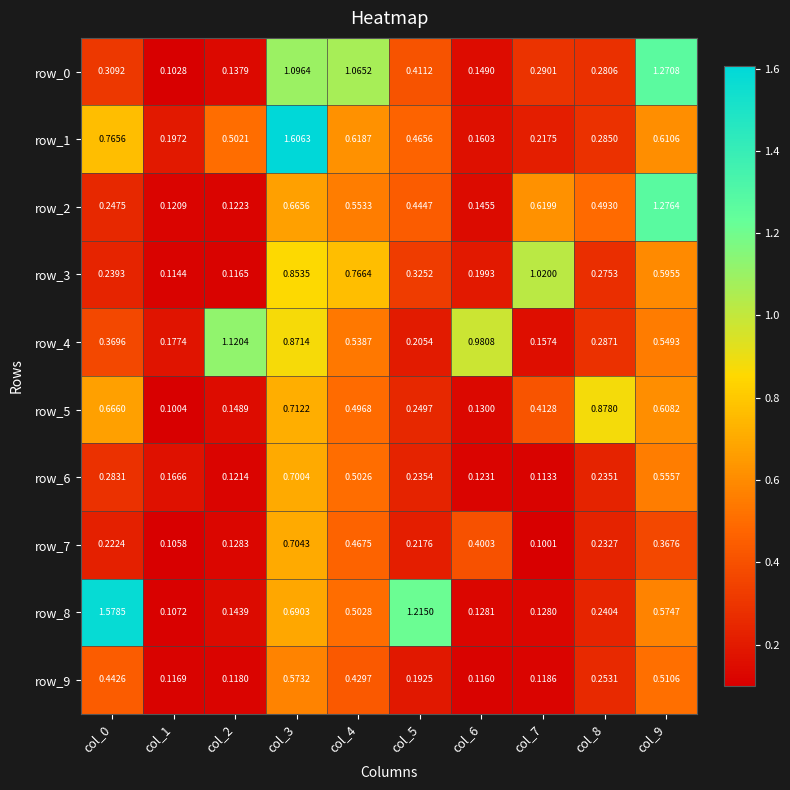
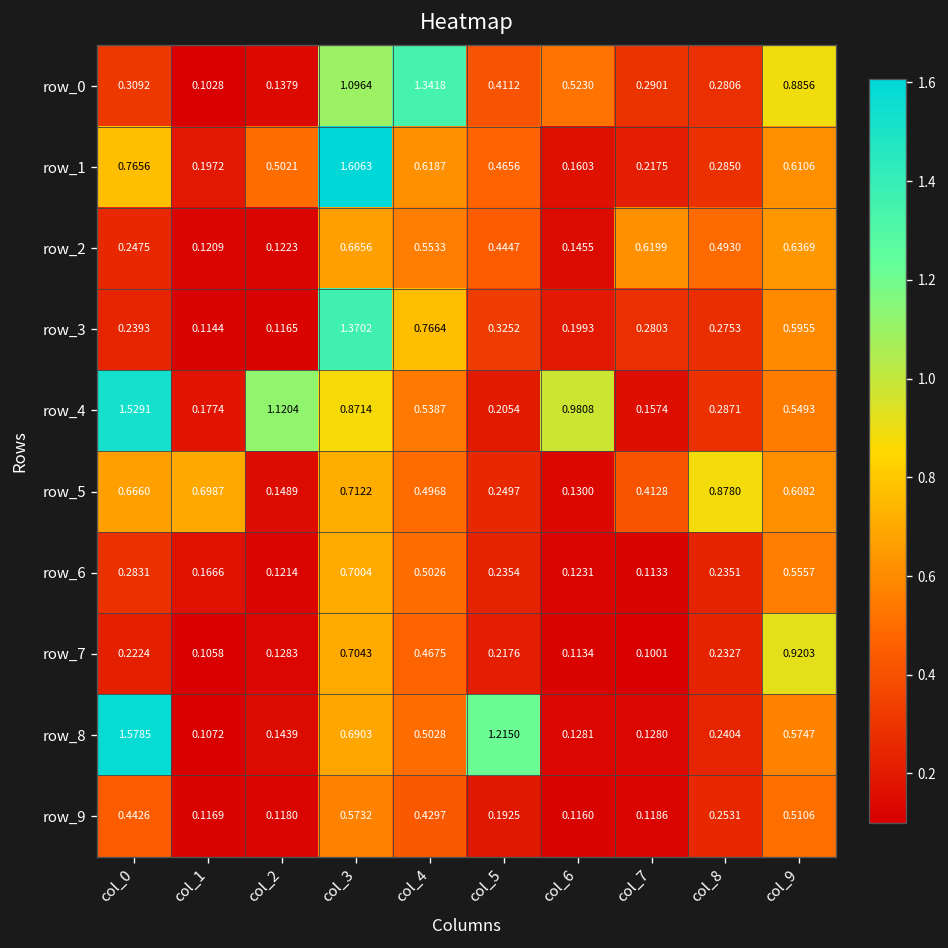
  {
    "row_0": {
      "col_0": 0.3092,
      "col_1": 0.1028,
      "col_2": 0.1379,
      "col_3": 1.0964,
-     "col_4": 1.0652,
+     "col_4": 1.3418,
      "col_5": 0.4112,
-     "col_6": 0.1490,
+     "col_6": 0.5230,
      "col_7": 0.2901,
      "col_8": 0.2806,
-     "col_9": 1.2708
+     "col_9": 0.8856
    },
    "row_1": {
      "col_0": 0.7656,
      "col_1": 0.1972,
      "col_2": 0.5021,
      "col_3": 1.6063,
      "col_4": 0.6187,
      "col_5": 0.4656,
      "col_6": 0.1603,
      "col_7": 0.2175,
      "col_8": 0.2850,
      "col_9": 0.6106
    },
    "row_2": {
      "col_0": 0.2475,
      "col_1": 0.1209,
      "col_2": 0.1223,
      "col_3": 0.6656,
      "col_4": 0.5533,
      "col_5": 0.4447,
      "col_6": 0.1455,
      "col_7": 0.6199,
      "col_8": 0.4930,
-     "col_9": 1.2764
+     "col_9": 0.6369
    },
    "row_3": {
      "col_0": 0.2393,
      "col_1": 0.1144,
      "col_2": 0.1165,
-     "col_3": 0.8535,
+     "col_3": 1.3702,
      "col_4": 0.7664,
      "col_5": 0.3252,
      "col_6": 0.1993,
-     "col_7": 1.0200,
+     "col_7": 0.2803,
      "col_8": 0.2753,
      "col_9": 0.5955
    },
    "row_4": {
-     "col_0": 0.3696,
+     "col_0": 1.5291,
      "col_1": 0.1774,
      "col_2": 1.1204,
      "col_3": 0.8714,
      "col_4": 0.5387,
      "col_5": 0.2054,
      "col_6": 0.9808,
      "col_7": 0.1574,
      "col_8": 0.2871,
      "col_9": 0.5493
    },
    "row_5": {
      "col_0": 0.6660,
-     "col_1": 0.1004,
+     "col_1": 0.6987,
      "col_2": 0.1489,
      "col_3": 0.7122,
      "col_4": 0.4968,
      "col_5": 0.2497,
      "col_6": 0.1300,
      "col_7": 0.4128,
      "col_8": 0.8780,
      "col_9": 0.6082
    },
    "row_6": {
      "col_0": 0.2831,
      "col_1": 0.1666,
      "col_2": 0.1214,
      "col_3": 0.7004,
      "col_4": 0.5026,
      "col_5": 0.2354,
      "col_6": 0.1231,
      "col_7": 0.1133,
      "col_8": 0.2351,
      "col_9": 0.5557
    },
    "row_7": {
      "col_0": 0.2224,
      "col_1": 0.1058,
      "col_2": 0.1283,
      "col_3": 0.7043,
      "col_4": 0.4675,
      "col_5": 0.2176,
-     "col_6": 0.4003,
+     "col_6": 0.1134,
      "col_7": 0.1001,
      "col_8": 0.2327,
-     "col_9": 0.3676
+     "col_9": 0.9203
    },
    "row_8": {
      "col_0": 1.5785,
      "col_1": 0.1072,
      "col_2": 0.1439,
      "col_3": 0.6903,
      "col_4": 0.5028,
      "col_5": 1.2150,
      "col_6": 0.1281,
      "col_7": 0.1280,
      "col_8": 0.2404,
      "col_9": 0.5747
    },
    "row_9": {
      "col_0": 0.4426,
      "col_1": 0.1169,
      "col_2": 0.1180,
      "col_3": 0.5732,
      "col_4": 0.4297,
      "col_5": 0.1925,
      "col_6": 0.1160,
      "col_7": 0.1186,
      "col_8": 0.2531,
      "col_9": 0.5106
    }
  }
